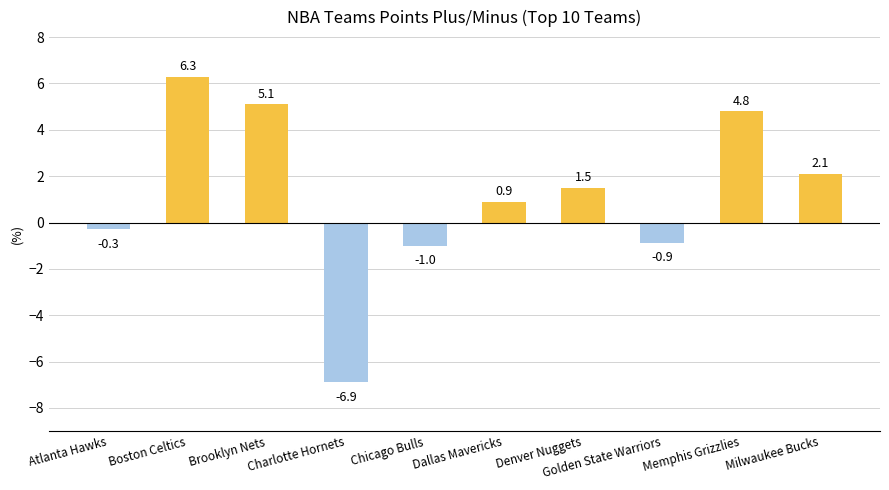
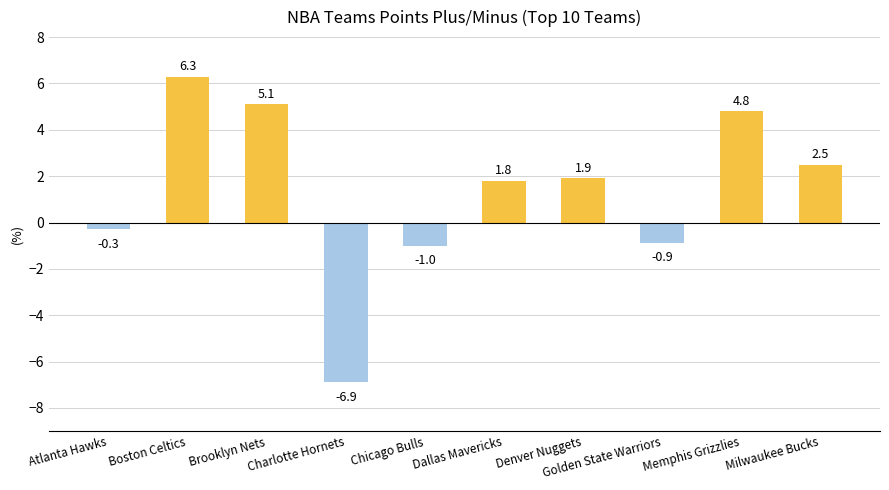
  {
    "Atlanta Hawks": -0.3,
    "Boston Celtics": 6.3,
    "Brooklyn Nets": 5.1,
    "Charlotte Hornets": -6.9,
    "Chicago Bulls": -1.0,
-   "Dallas Mavericks": 0.9,
-   "Denver Nuggets": 1.5,
+   "Dallas Mavericks": 1.8,
+   "Denver Nuggets": 1.9,
    "Golden State Warriors": -0.9,
    "Memphis Grizzlies": 4.8,
-   "Milwaukee Bucks": 2.1
+   "Milwaukee Bucks": 2.5
  }
